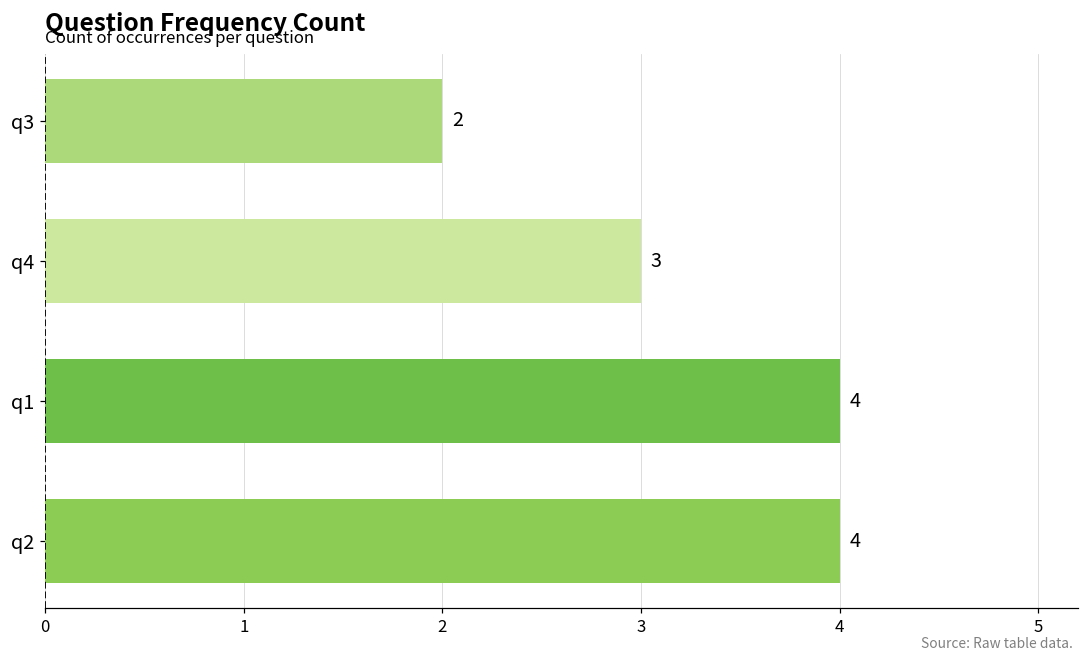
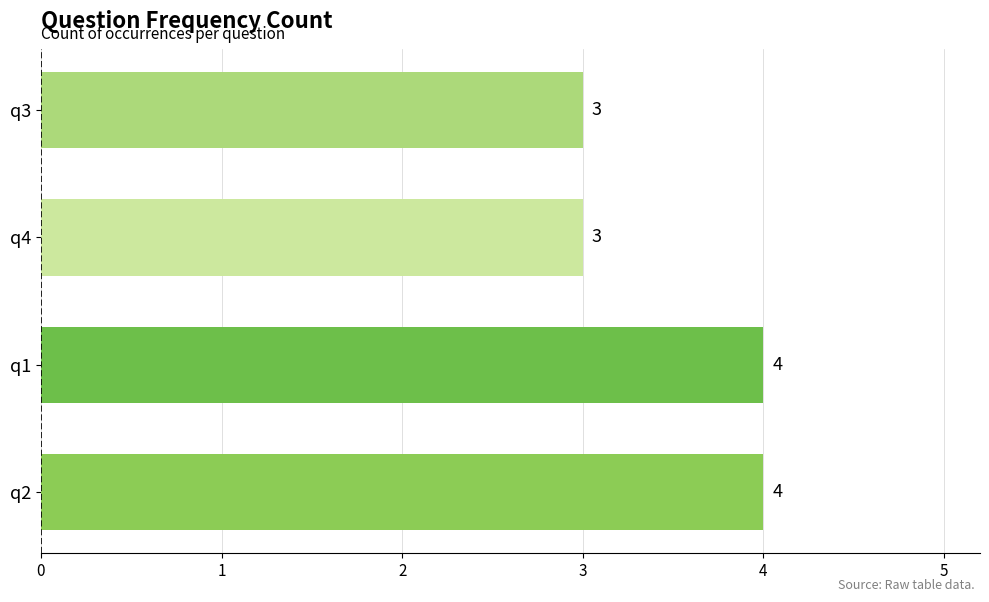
  {
-   "q3": 2,
+   "q3": 3,
    "q4": 3,
    "q1": 4,
    "q2": 4
  }
